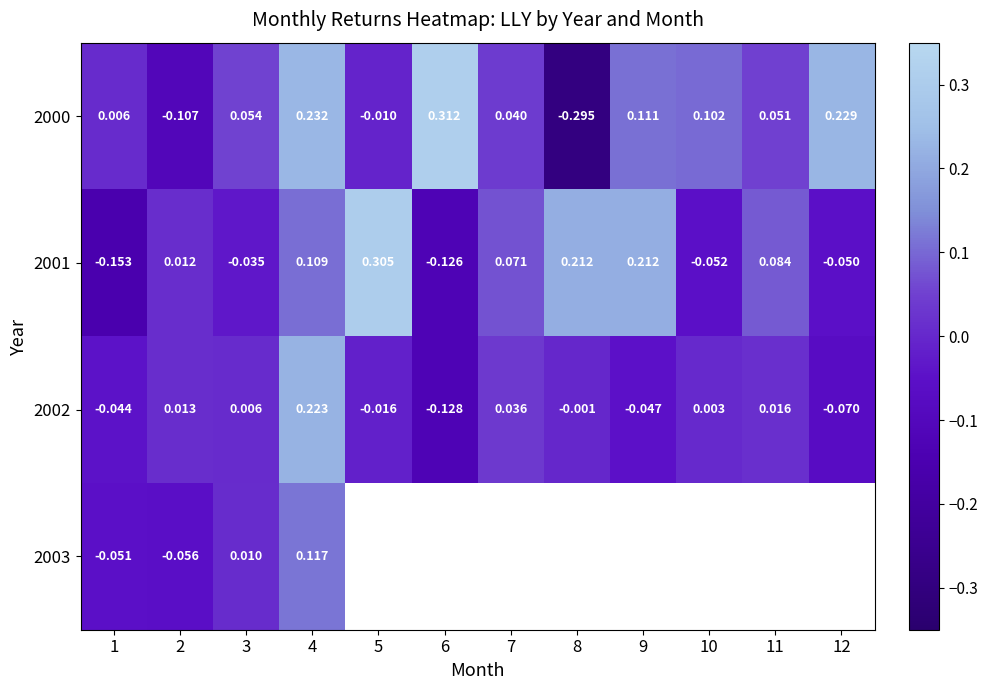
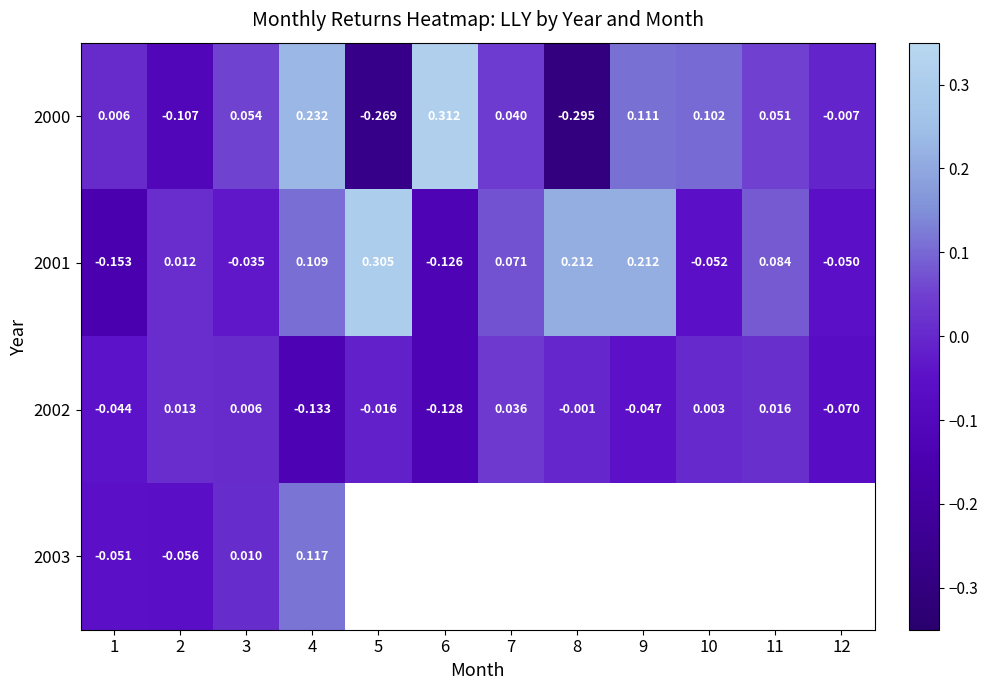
  {
    "2000": {
      "1": 0.006,
      "2": -0.107,
      "3": 0.054,
      "4": 0.232,
-     "5": -0.010,
+     "5": -0.269,
      "6": 0.312,
      "7": 0.040,
      "8": -0.295,
      "9": 0.111,
      "10": 0.102,
      "11": 0.051,
-     "12": 0.229
+     "12": -0.007
    },
    "2001": {
      "1": -0.153,
      "2": 0.012,
      "3": -0.035,
      "4": 0.109,
      "5": 0.305,
      "6": -0.126,
      "7": 0.071,
      "8": 0.212,
      "9": 0.212,
      "10": -0.052,
      "11": 0.084,
      "12": -0.050
    },
    "2002": {
      "1": -0.044,
      "2": 0.013,
      "3": 0.006,
-     "4": 0.223,
+     "4": -0.133,
      "5": -0.016,
      "6": -0.128,
      "7": 0.036,
      "8": -0.001,
      "9": -0.047,
      "10": 0.003,
      "11": 0.016,
      "12": -0.070
    },
    "2003": {
      "1": -0.051,
      "2": -0.056,
      "3": 0.010,
      "4": 0.117
    }
  }
